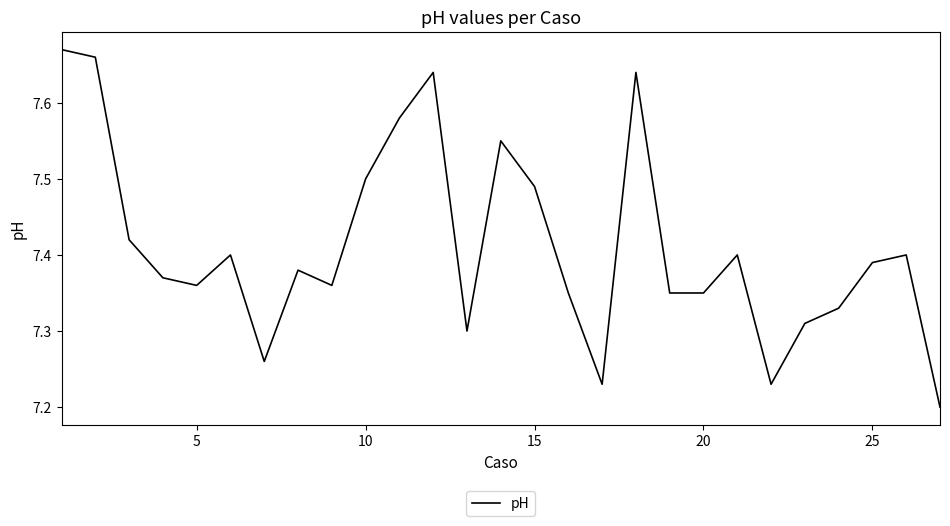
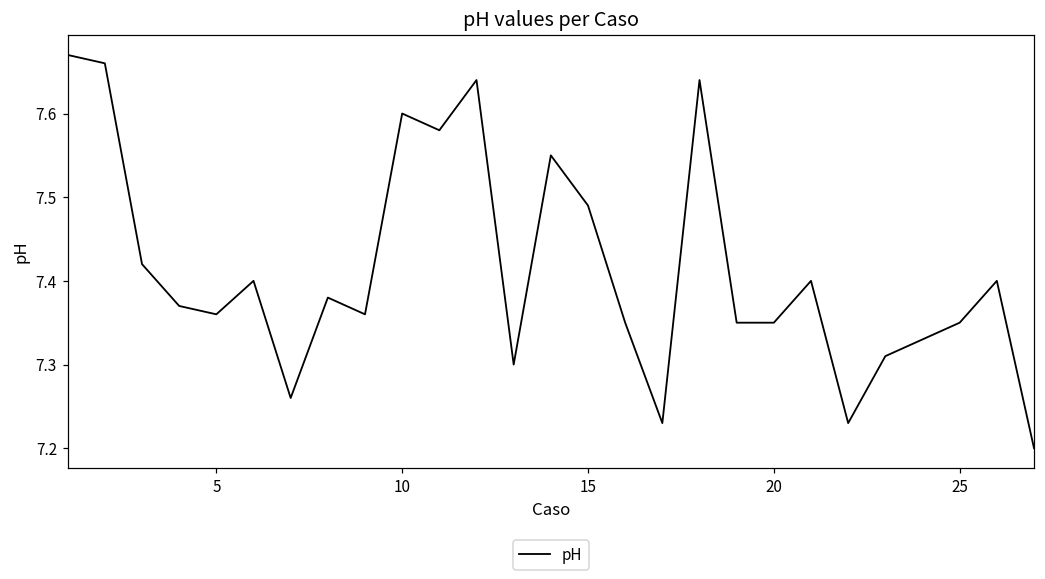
  {
    "5": 7.36,
-   "10": 7.5,
+   "10": 7.6,
    "15": 7.49,
    "20": 7.35,
-   "25": 7.39
+   "25": 7.35
  }
